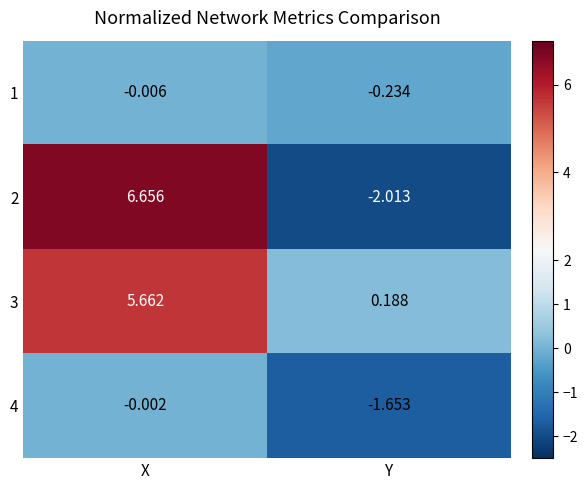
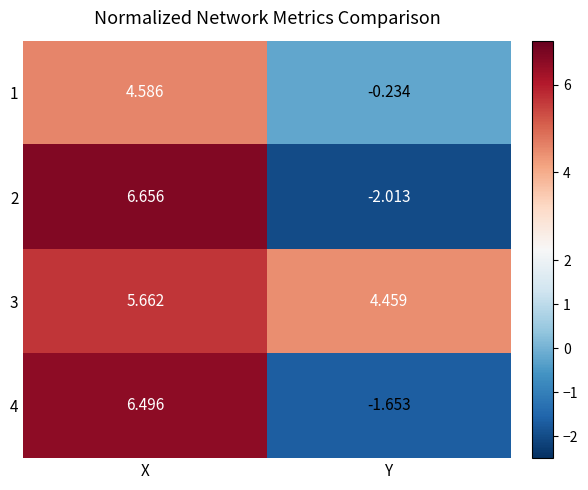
  {
    "1": {
-     "X": -0.006,
+     "X": 4.586,
      "Y": -0.234
    },
    "2": {
      "X": 6.656,
      "Y": -2.013
    },
    "3": {
      "X": 5.662,
-     "Y": 0.188
+     "Y": 4.459
    },
    "4": {
-     "X": -0.002,
+     "X": 6.496,
      "Y": -1.653
    }
  }
